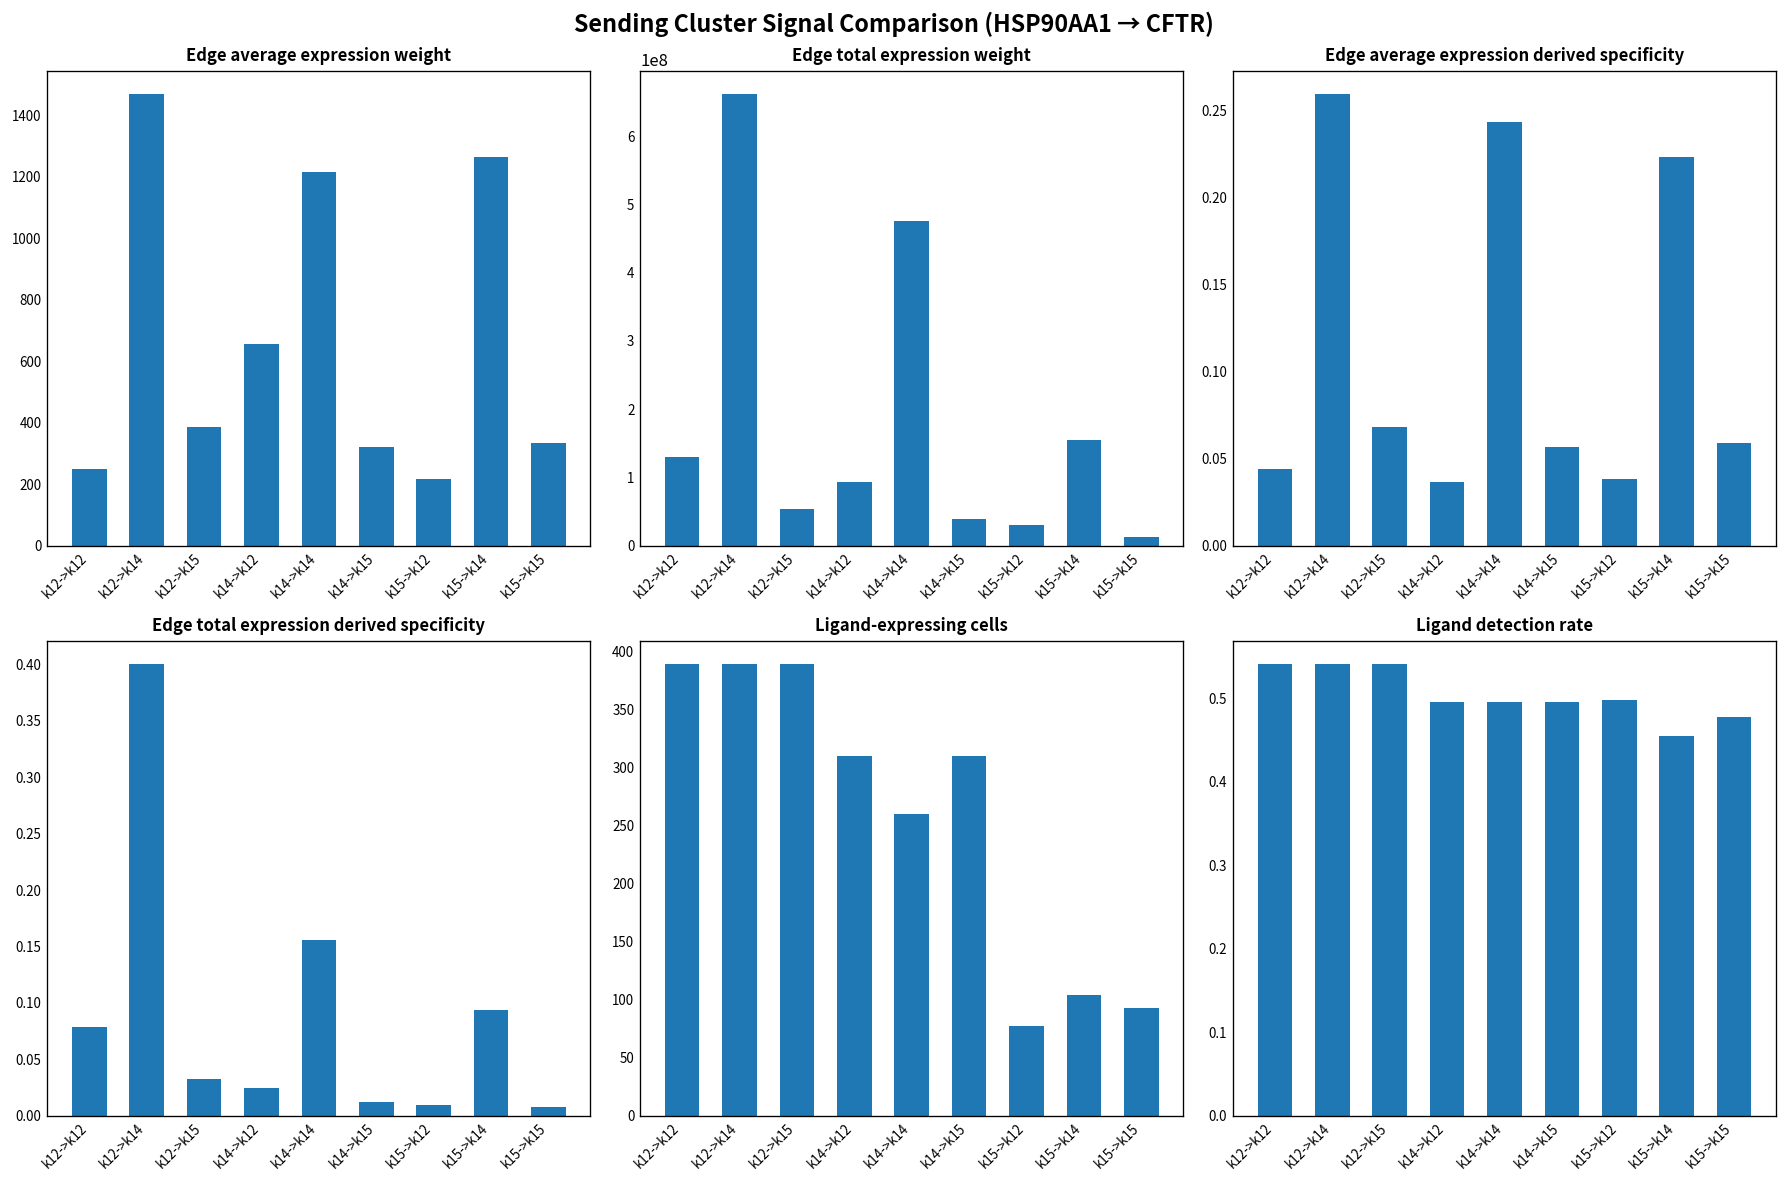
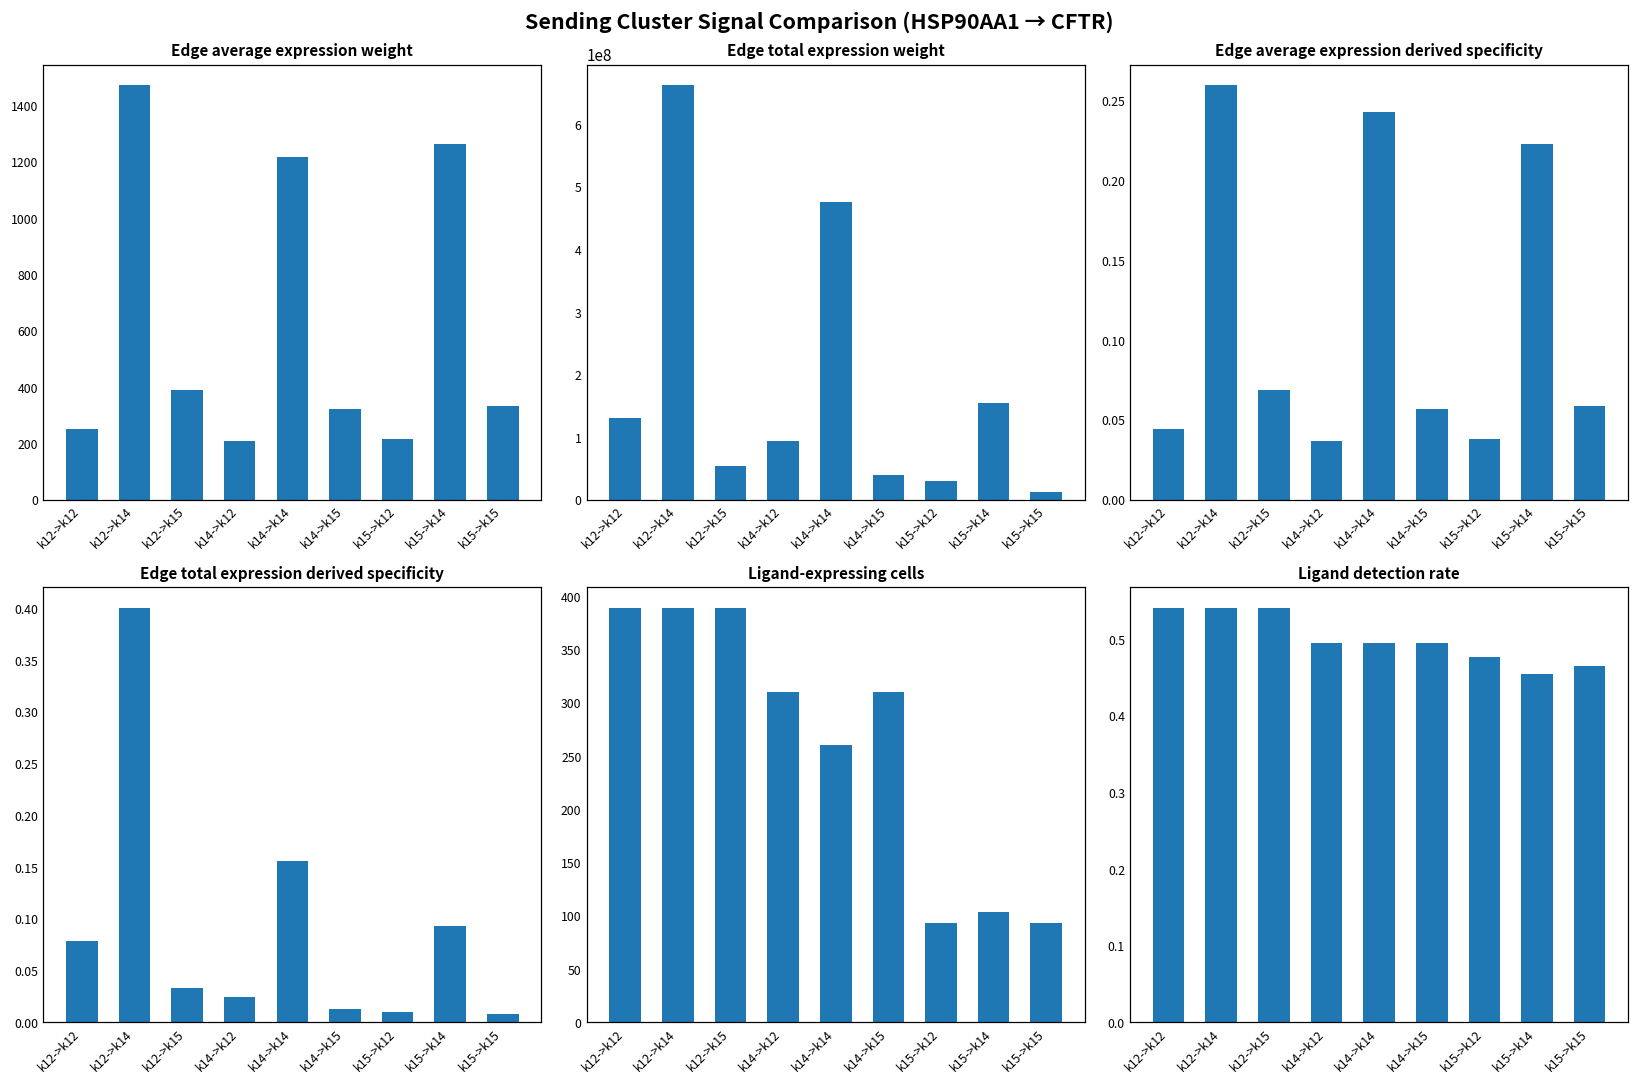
  {
    "Edge average expression weight": {
      "k12->k12": 250,
      "k12->k14": 1470,
      "k12->k15": 390,
-     "k14->k12": 660,
+     "k14->k12": 210,
      "k14->k14": 1220,
      "k14->k15": 320,
      "k15->k12": 220,
      "k15->k14": 1260,
      "k15->k15": 330
    },
    "Edge total expression weight": {
      "k12->k12": 130000000,
      "k12->k14": 660000000,
      "k12->k15": 50000000,
      "k14->k12": 90000000,
      "k14->k14": 480000000,
      "k14->k15": 40000000,
      "k15->k12": 30000000,
      "k15->k14": 150000000,
      "k15->k15": 10000000
    },
    "Edge average expression derived specificity": {
      "k12->k12": 0.044,
      "k12->k14": 0.259,
      "k12->k15": 0.068,
      "k14->k12": 0.037,
      "k14->k14": 0.243,
      "k14->k15": 0.057,
      "k15->k12": 0.038,
      "k15->k14": 0.223,
      "k15->k15": 0.059
    },
    "Edge total expression derived specificity": {
      "k12->k12": 0.08,
      "k12->k14": 0.40,
      "k12->k15": 0.03,
      "k14->k12": 0.02,
      "k14->k14": 0.16,
      "k14->k15": 0.01,
      "k15->k12": 0.01,
      "k15->k14": 0.09,
      "k15->k15": 0.01
    },
    "Ligand-expressing cells": {
      "k12->k12": 390,
      "k12->k14": 390,
      "k12->k15": 390,
      "k14->k12": 310,
      "k14->k14": 260,
      "k14->k15": 310,
-     "k15->k12": 80,
+     "k15->k12": 90,
      "k15->k14": 100,
      "k15->k15": 90
    },
    "Ligand detection rate": {
      "k12->k12": 0.54,
      "k12->k14": 0.54,
      "k12->k15": 0.54,
      "k14->k12": 0.50,
      "k14->k14": 0.50,
      "k14->k15": 0.50,
-     "k15->k12": 0.50,
+     "k15->k12": 0.48,
      "k15->k14": 0.45,
-     "k15->k15": 0.48
+     "k15->k15": 0.46
    }
  }
